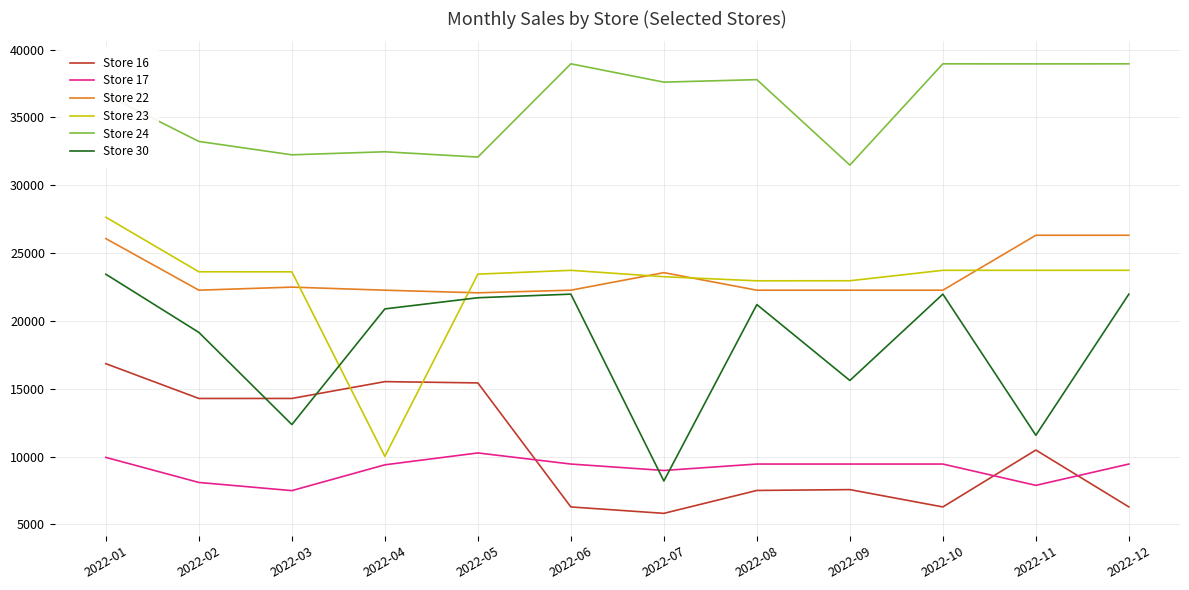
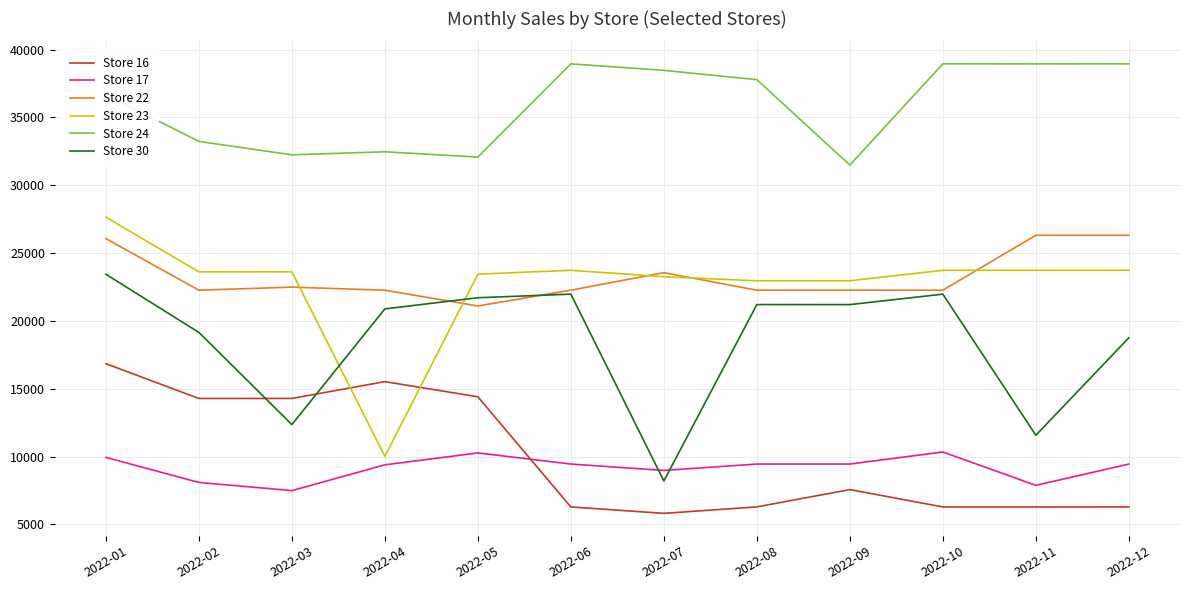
  {
    "Store 16": {
      "2022-01": 16800,
      "2022-02": 14300,
      "2022-03": 14300,
      "2022-04": 15500,
-     "2022-05": 15400,
+     "2022-05": 14400,
      "2022-06": 6300,
      "2022-07": 5800,
-     "2022-08": 7500,
+     "2022-08": 6300,
      "2022-09": 7600,
      "2022-10": 6300,
-     "2022-11": 10500,
+     "2022-11": 6300,
      "2022-12": 6300
    },
    "Store 17": {
      "2022-01": 9900,
      "2022-02": 8100,
      "2022-03": 7500,
      "2022-04": 9400,
      "2022-05": 10300,
      "2022-06": 9400,
      "2022-07": 9000,
      "2022-08": 9400,
      "2022-09": 9400,
-     "2022-10": 9400,
+     "2022-10": 10300,
      "2022-11": 7900,
      "2022-12": 9400
    },
    "Store 22": {
      "2022-01": 26100,
      "2022-02": 22300,
      "2022-03": 22500,
      "2022-04": 22300,
-     "2022-05": 22100,
+     "2022-05": 21100,
      "2022-06": 22300,
      "2022-07": 23600,
      "2022-08": 22300,
      "2022-09": 22300,
      "2022-10": 22300,
      "2022-11": 26300,
      "2022-12": 26300
    },
    "Store 23": {
      "2022-01": 27600,
      "2022-02": 23600,
      "2022-03": 23600,
      "2022-04": 10000,
      "2022-05": 23400,
      "2022-06": 23700,
      "2022-07": 23300,
      "2022-08": 23000,
      "2022-09": 23000,
      "2022-10": 23700,
      "2022-11": 23700,
      "2022-12": 23700
    },
    "Store 24": {
      "2022-02": 33200,
      "2022-03": 32200,
      "2022-04": 32500,
      "2022-05": 32100,
      "2022-06": 39000,
-     "2022-07": 37600,
+     "2022-07": 38500,
      "2022-08": 37800,
      "2022-09": 31500,
      "2022-10": 39000,
      "2022-11": 38900,
      "2022-12": 39000
    },
    "Store 30": {
      "2022-01": 23400,
      "2022-02": 19200,
      "2022-03": 12400,
      "2022-04": 20900,
      "2022-05": 21700,
      "2022-06": 22000,
      "2022-07": 8200,
      "2022-08": 21200,
-     "2022-09": 15600,
+     "2022-09": 21200,
      "2022-10": 22000,
      "2022-11": 11600,
-     "2022-12": 22000
+     "2022-12": 18800
    }
  }
